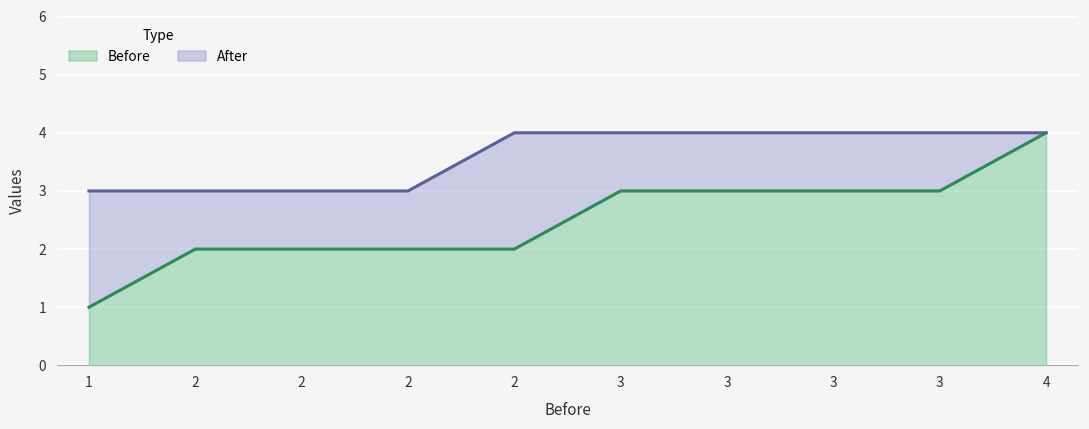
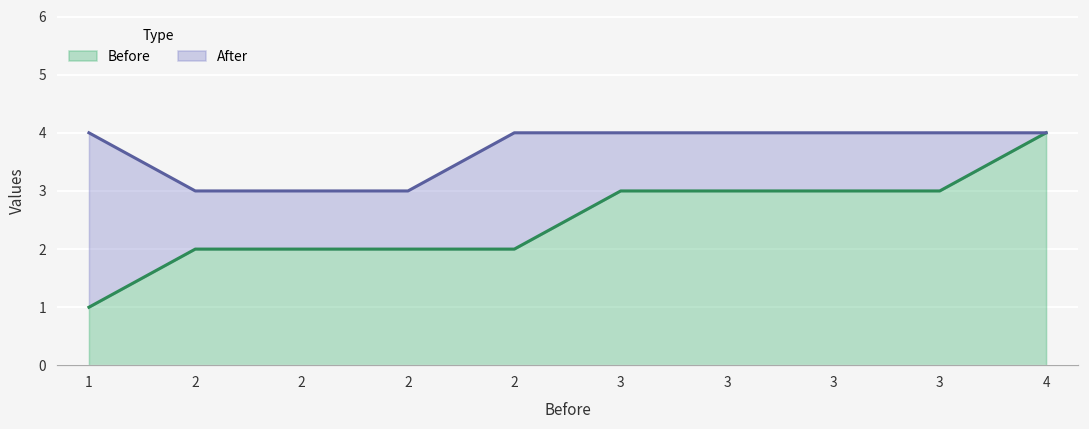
  {
    "Before": {
      "1": 1
    },
    "After": {
-     "1": 3
+     "1": 4
    }
  }
